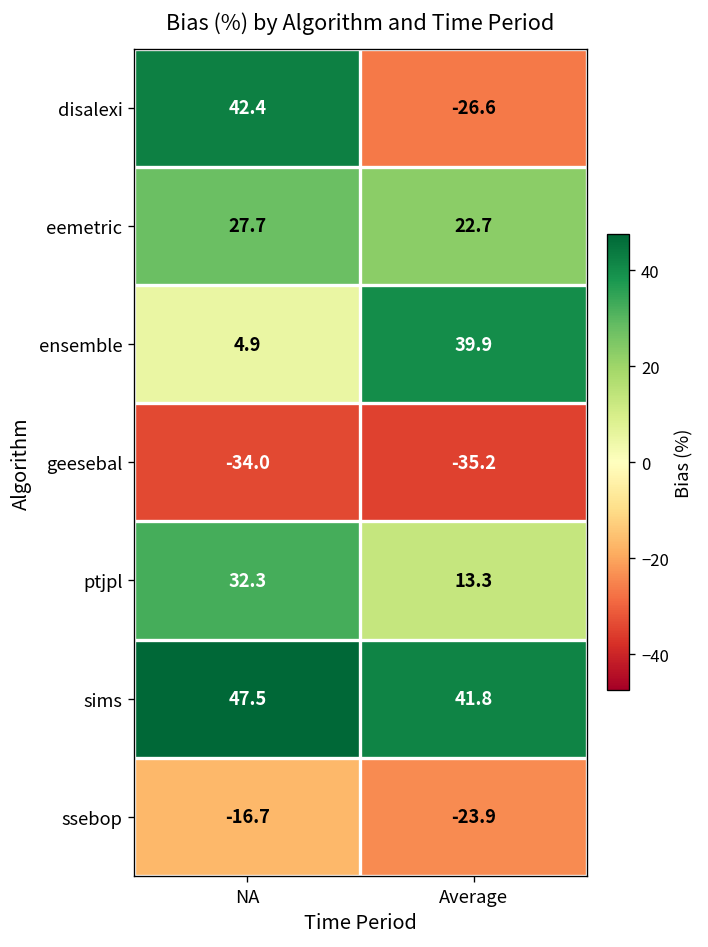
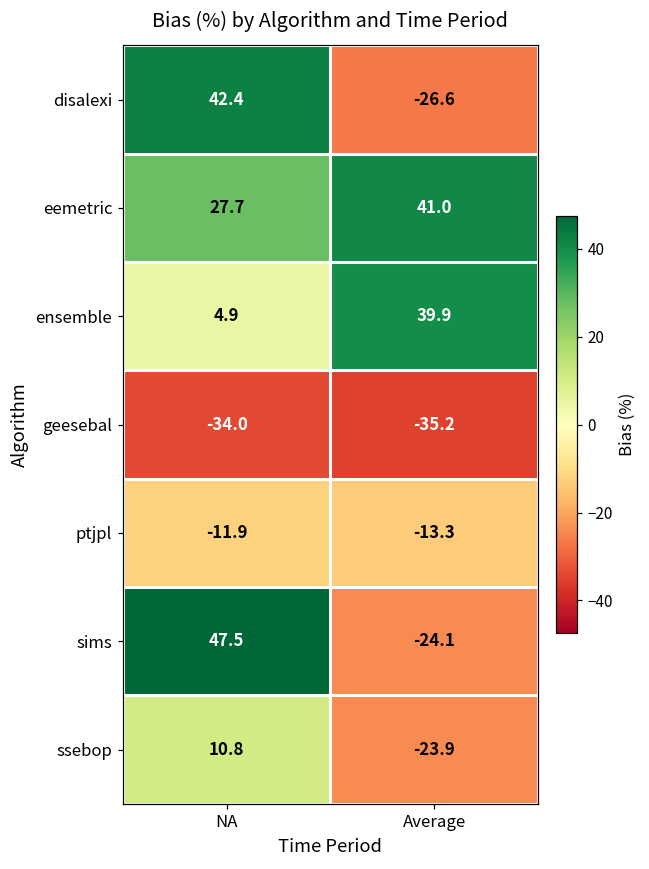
  {
    "disalexi": {
      "NA": 42.4,
      "Average": -26.6
    },
    "eemetric": {
      "NA": 27.7,
-     "Average": 22.7
+     "Average": 41.0
    },
    "ensemble": {
      "NA": 4.9,
      "Average": 39.9
    },
    "geesebal": {
      "NA": -34.0,
      "Average": -35.2
    },
    "ptjpl": {
-     "NA": 32.3,
-     "Average": 13.3
+     "NA": -11.9,
+     "Average": -13.3
    },
    "sims": {
      "NA": 47.5,
-     "Average": 41.8
+     "Average": -24.1
    },
    "ssebop": {
-     "NA": -16.7,
+     "NA": 10.8,
      "Average": -23.9
    }
  }
